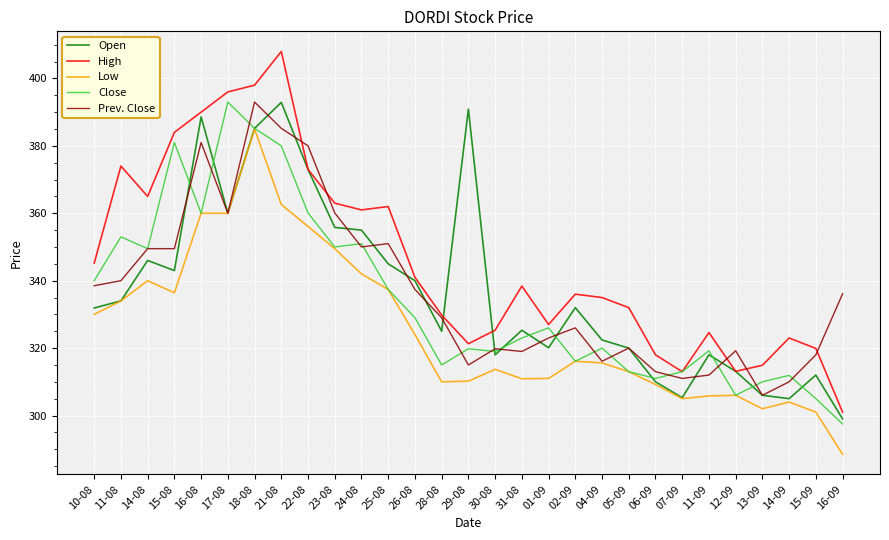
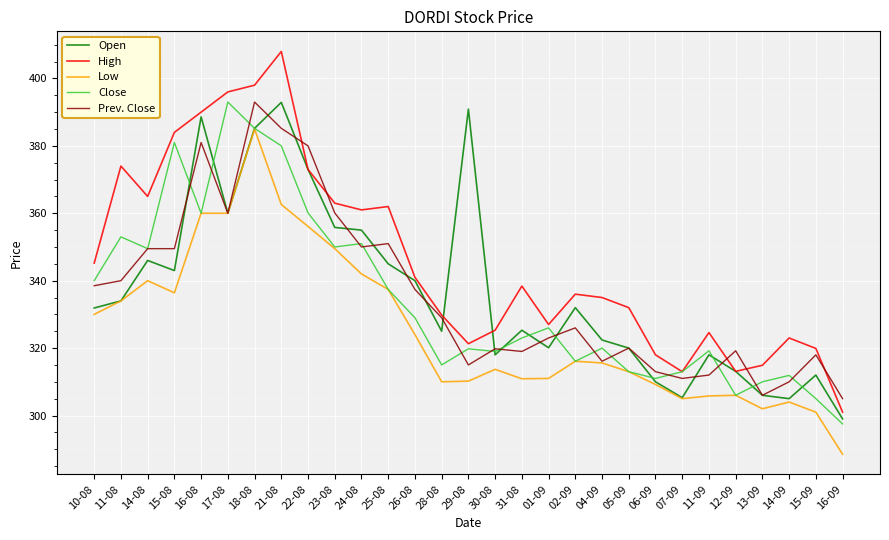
  {
    "Open": {
      "10-08": 332,
      "14-08": 346,
      "15-08": 343,
      "16-08": 389,
      "21-08": 393,
      "23-08": 356,
      "24-08": 355,
      "25-08": 345,
      "26-08": 340,
      "28-08": 325,
      "29-08": 391,
      "30-08": 318,
      "31-08": 325,
      "01-09": 320,
      "02-09": 332,
      "04-09": 322,
      "06-09": 310,
      "11-09": 318,
      "14-09": 305,
      "15-09": 312,
      "16-09": 299
    },
    "High": {
      "10-08": 345,
      "11-08": 374,
      "14-08": 365,
      "15-08": 384,
      "16-08": 390,
      "17-08": 396,
      "18-08": 398,
      "21-08": 408,
      "23-08": 363,
      "24-08": 361,
      "25-08": 362,
      "26-08": 341,
      "28-08": 330,
      "29-08": 321,
      "30-08": 325,
      "31-08": 338,
      "01-09": 327,
      "02-09": 336,
      "04-09": 335,
      "05-09": 332,
      "06-09": 318,
      "11-09": 325,
      "13-09": 315,
      "14-09": 323,
      "15-09": 320,
      "16-09": 301
    },
    "Low": {
      "10-08": 330,
      "14-08": 340,
      "15-08": 336,
      "21-08": 363,
      "22-08": 356,
      "24-08": 342,
      "26-08": 324,
      "28-08": 310,
      "29-08": 310,
      "30-08": 314,
      "31-08": 311,
      "01-09": 311,
      "06-09": 309,
      "11-09": 306,
      "13-09": 302,
      "14-09": 304,
      "15-09": 301,
      "16-09": 289
    },
    "Close": {
      "10-08": 340,
      "11-08": 353,
      "15-08": 381,
      "17-08": 393,
      "21-08": 380,
      "22-08": 360,
      "24-08": 351,
      "26-08": 329,
      "28-08": 315,
      "29-08": 320,
      "30-08": 319,
      "31-08": 323,
      "01-09": 326,
      "04-09": 320,
      "06-09": 311,
      "11-09": 319,
      "13-09": 310,
      "14-09": 312,
      "15-09": 305,
      "16-09": 298
    },
    "Prev. Close": {
      "10-08": 339,
      "11-08": 340,
      "15-08": 350,
      "16-08": 381,
      "18-08": 393,
      "21-08": 385,
      "22-08": 380,
      "23-08": 360,
      "24-08": 350,
      "25-08": 351,
      "26-08": 337,
      "28-08": 329,
      "29-08": 315,
      "30-08": 320,
      "31-08": 319,
      "01-09": 323,
      "02-09": 326,
      "06-09": 313,
      "07-09": 311,
      "11-09": 312,
      "12-09": 319,
      "14-09": 310,
      "15-09": 318,
-     "16-09": 336
+     "16-09": 305
    }
  }
